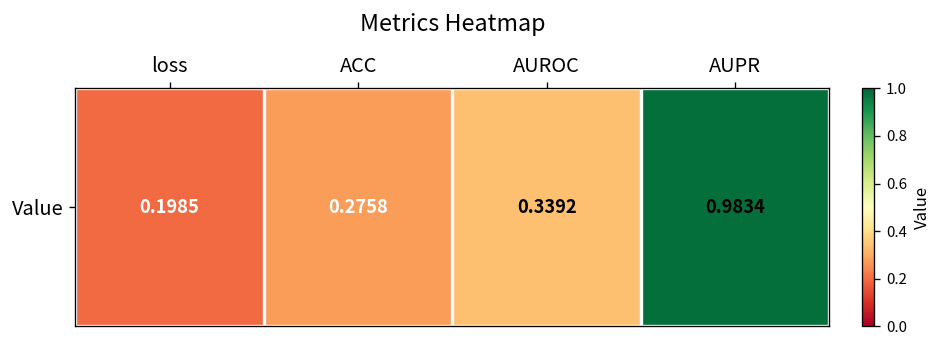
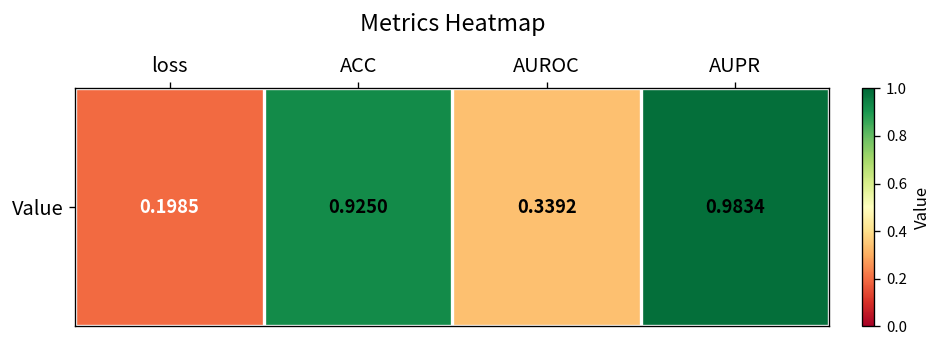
  {
    "Value": {
      "loss": 0.1985,
-     "ACC": 0.2758,
+     "ACC": 0.9250,
      "AUROC": 0.3392,
      "AUPR": 0.9834
    }
  }
